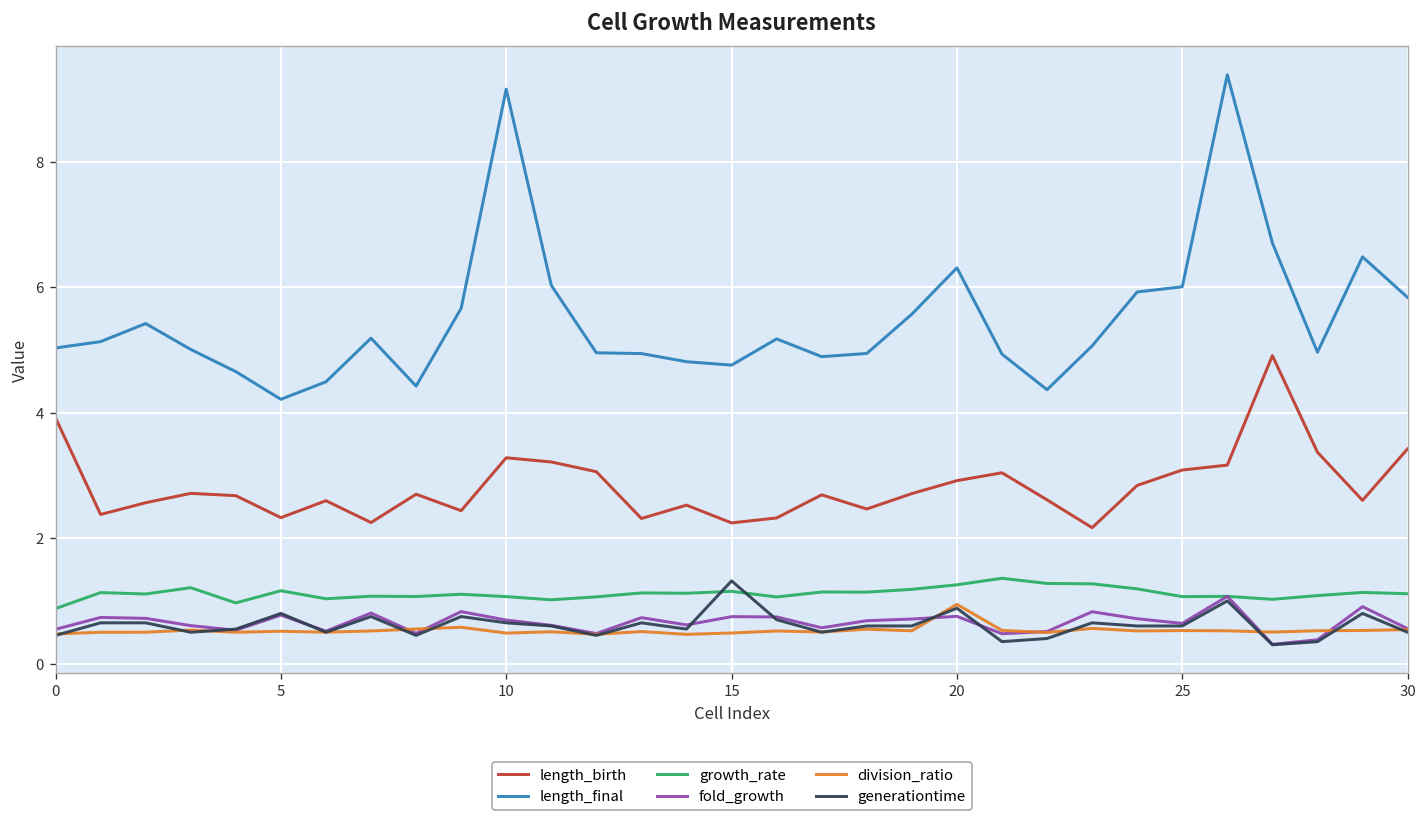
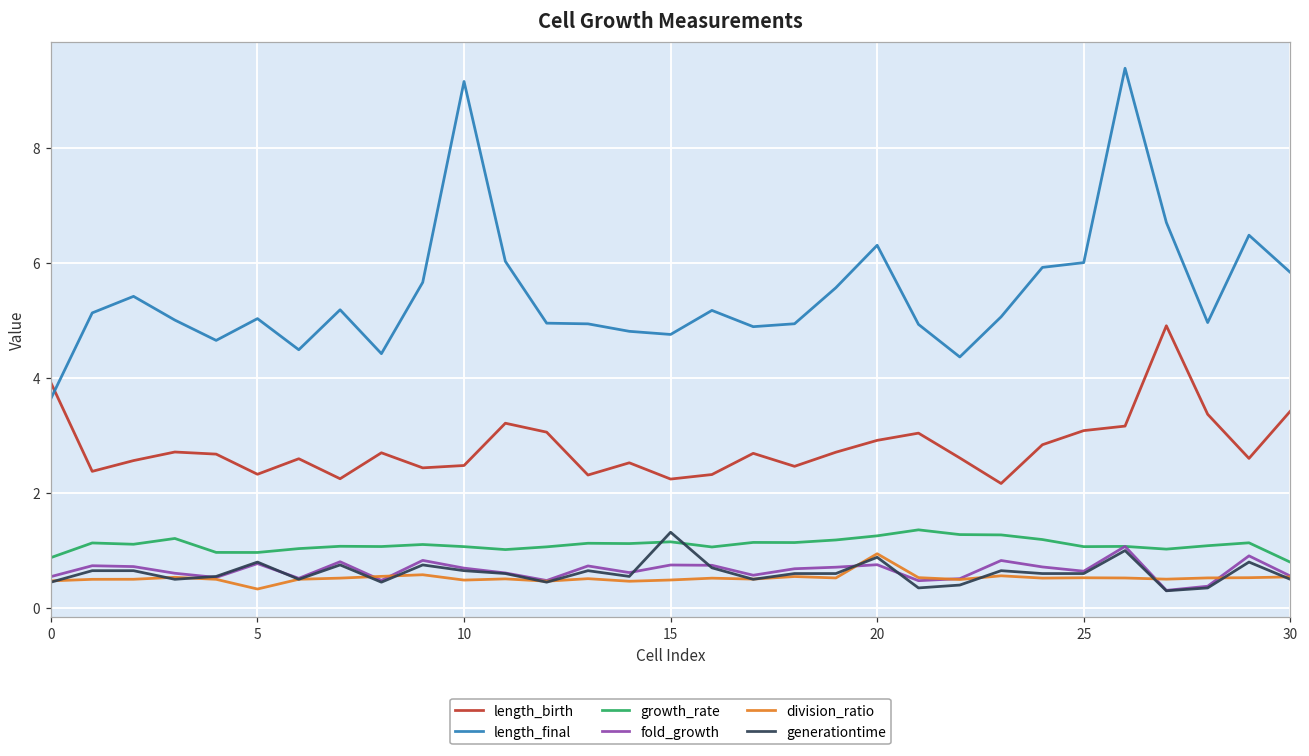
  {
    "length_birth": {
      "0": 3.9,
      "5": 2.3,
-     "10": 3.3,
+     "10": 2.5,
      "15": 2.2,
      "20": 2.9,
      "25": 3.1,
      "30": 3.4
    },
    "length_final": {
-     "0": 5.0,
-     "5": 4.2,
+     "0": 3.6,
+     "5": 5.0,
      "10": 9.2,
      "15": 4.8,
      "20": 6.3,
      "25": 6.0,
      "30": 5.8
    },
    "growth_rate": {
      "0": 0.9,
-     "5": 1.2,
+     "5": 1.0,
      "10": 1.1,
      "15": 1.2,
      "20": 1.3,
      "25": 1.1,
-     "30": 1.1
+     "30": 0.8
    },
    "fold_growth": {
      "0": 0.5,
      "15": 0.7,
      "20": 0.8
    },
    "division_ratio": {
-     "5": 0.5,
+     "5": 0.3,
      "10": 0.5,
      "15": 0.5,
      "20": 0.9,
      "25": 0.5
    },
    "generationtime": {
      "15": 1.3,
      "20": 0.9
    }
  }
